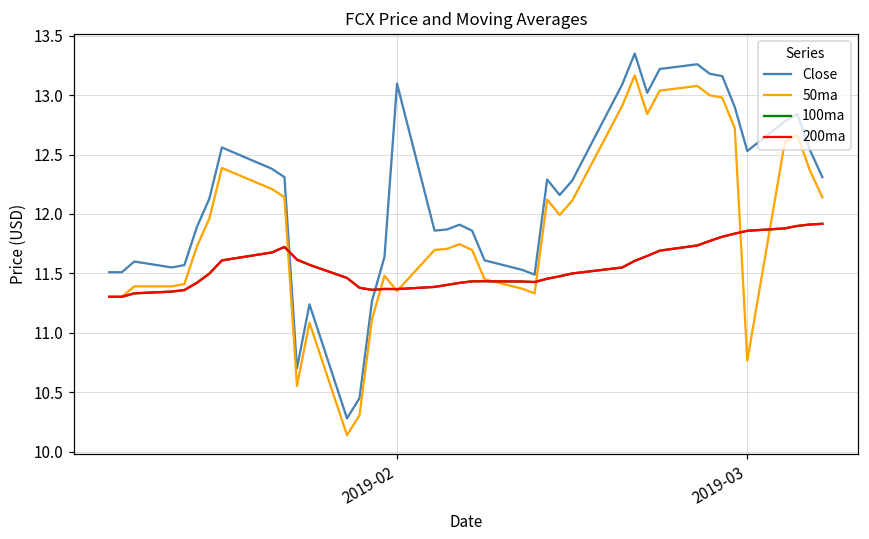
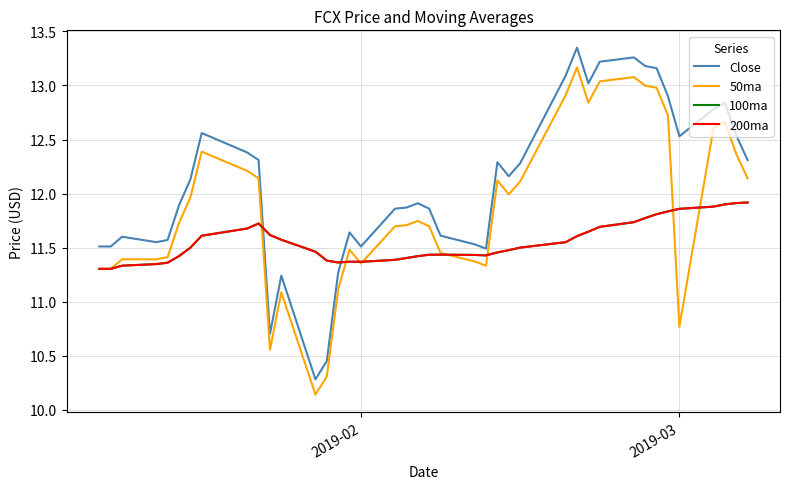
  {
    "Close": {
-     "2019-02": 13.10,
+     "2019-02": 11.51,
      "2019-03": 12.53
    },
    "50ma": {
      "2019-03": 10.77
    },
    "200ma": {
      "2019-03": 11.86
    }
  }
